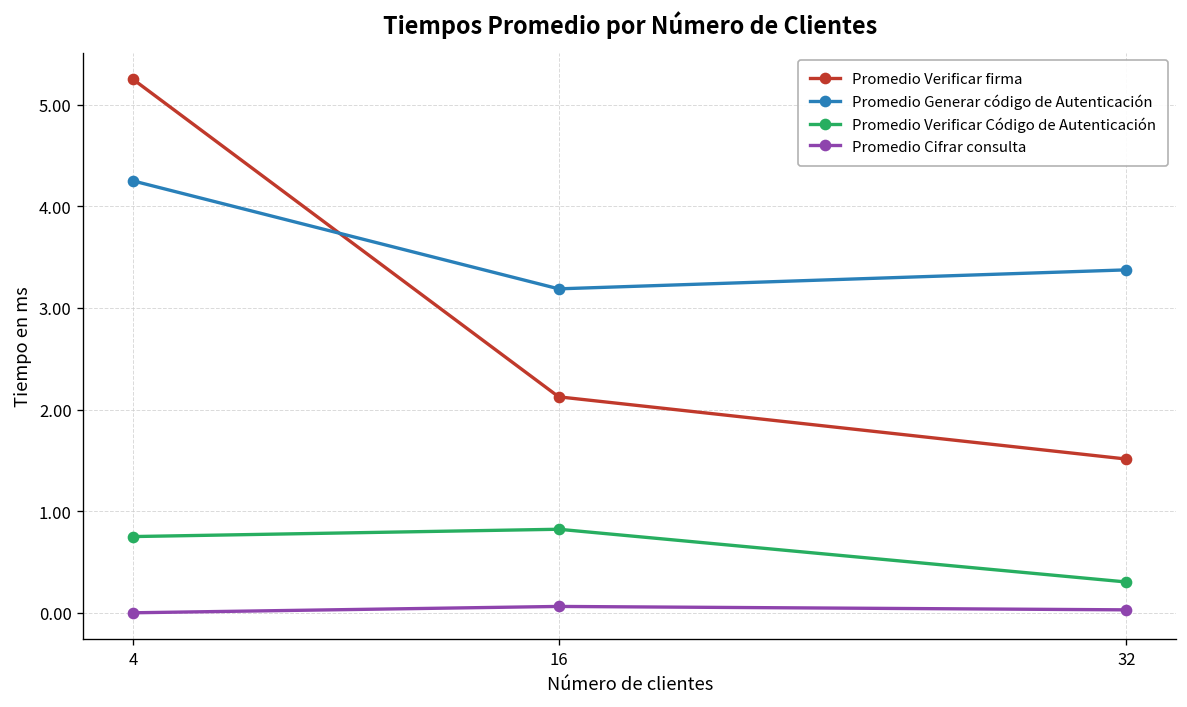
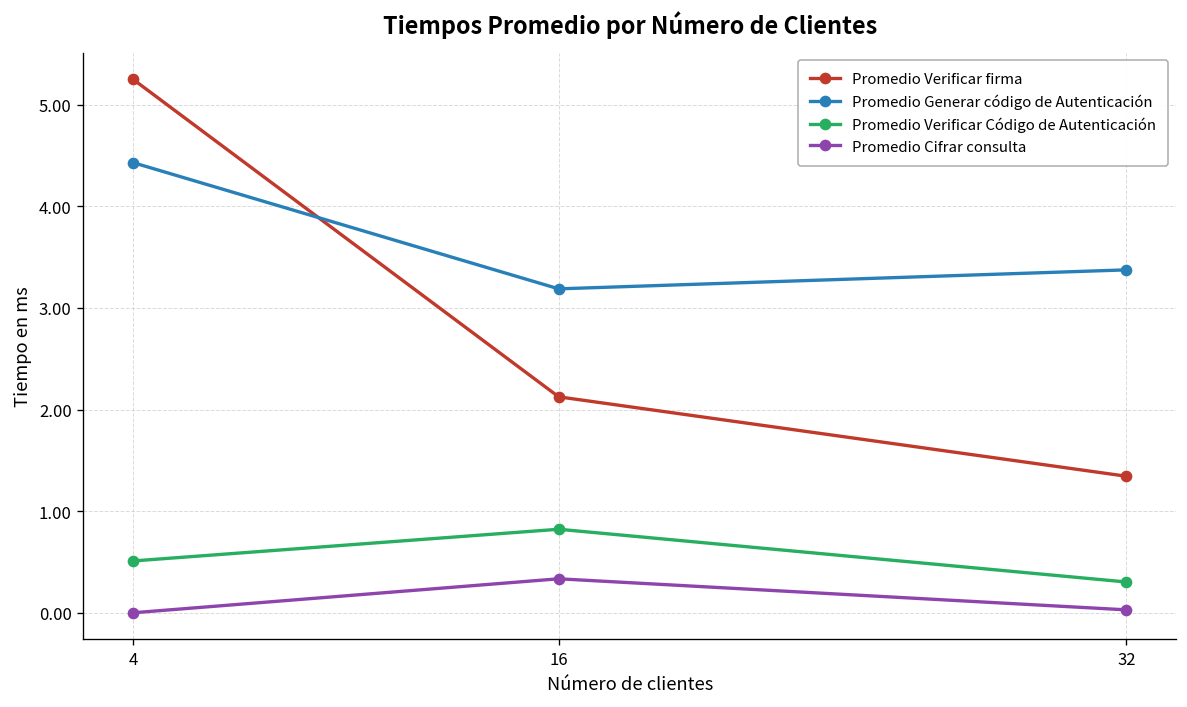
  {
    "Promedio Verificar firma": {
      "4": 5.3,
      "16": 2.1,
-     "32": 1.5
+     "32": 1.3
    },
    "Promedio Generar código de Autenticación": {
-     "4": 4.3,
+     "4": 4.4,
      "16": 3.2,
      "32": 3.4
    },
    "Promedio Verificar Código de Autenticación": {
-     "4": 0.8,
+     "4": 0.5,
      "16": 0.8,
      "32": 0.3
    },
    "Promedio Cifrar consulta": {
      "4": 0.0,
-     "16": 0.1,
+     "16": 0.3,
      "32": 0.0
    }
  }
